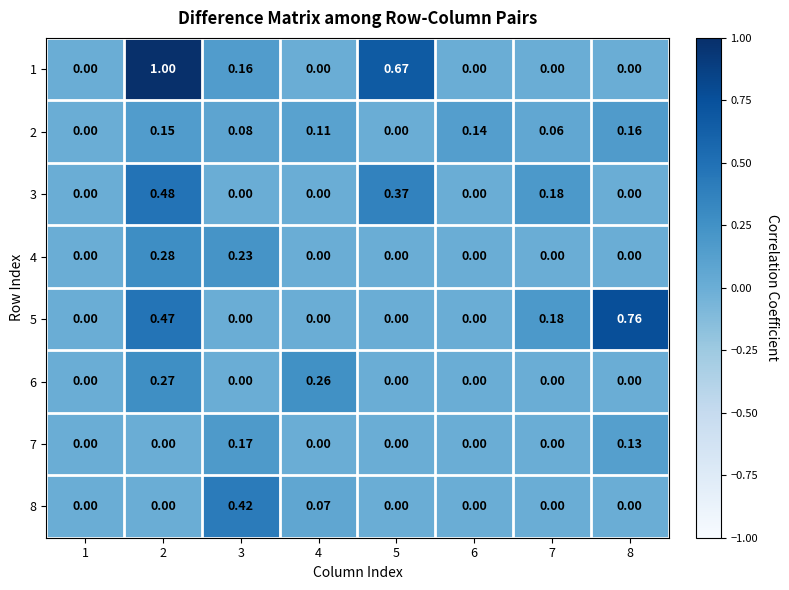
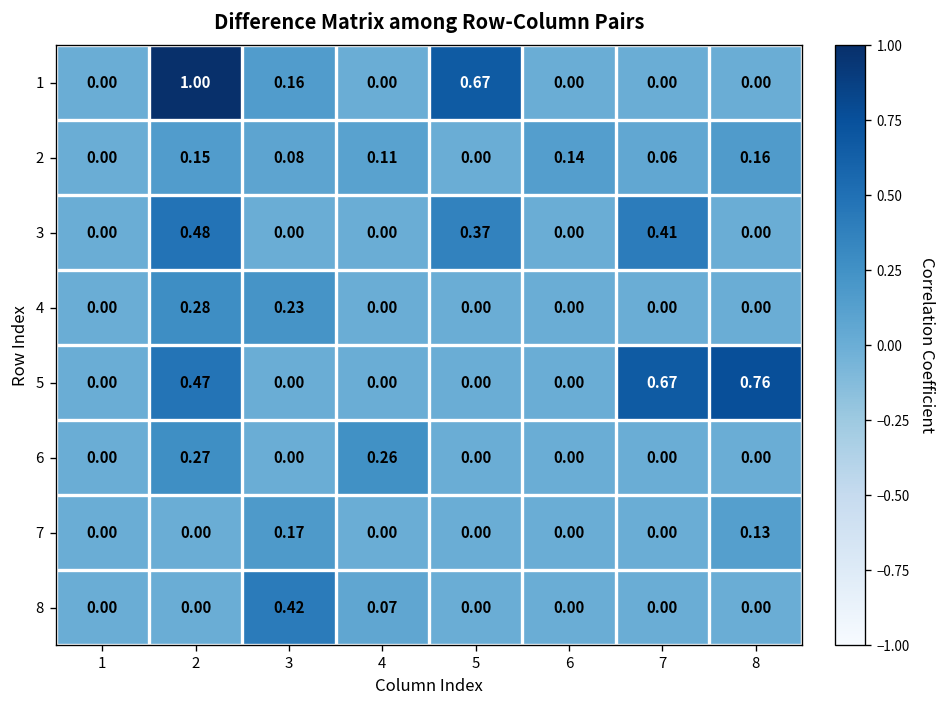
  {
    "1": {
      "1": 0.00,
      "2": 1.00,
      "3": 0.16,
      "4": 0.00,
      "5": 0.67,
      "6": 0.00,
      "7": 0.00,
      "8": 0.00
    },
    "2": {
      "1": 0.00,
      "2": 0.15,
      "3": 0.08,
      "4": 0.11,
      "5": 0.00,
      "6": 0.14,
      "7": 0.06,
      "8": 0.16
    },
    "3": {
      "1": 0.00,
      "2": 0.48,
      "3": 0.00,
      "4": 0.00,
      "5": 0.37,
      "6": 0.00,
-     "7": 0.18,
+     "7": 0.41,
      "8": 0.00
    },
    "4": {
      "1": 0.00,
      "2": 0.28,
      "3": 0.23,
      "4": 0.00,
      "5": 0.00,
      "6": 0.00,
      "7": 0.00,
      "8": 0.00
    },
    "5": {
      "1": 0.00,
      "2": 0.47,
      "3": 0.00,
      "4": 0.00,
      "5": 0.00,
      "6": 0.00,
-     "7": 0.18,
+     "7": 0.67,
      "8": 0.76
    },
    "6": {
      "1": 0.00,
      "2": 0.27,
      "3": 0.00,
      "4": 0.26,
      "5": 0.00,
      "6": 0.00,
      "7": 0.00,
      "8": 0.00
    },
    "7": {
      "1": 0.00,
      "2": 0.00,
      "3": 0.17,
      "4": 0.00,
      "5": 0.00,
      "6": 0.00,
      "7": 0.00,
      "8": 0.13
    },
    "8": {
      "1": 0.00,
      "2": 0.00,
      "3": 0.42,
      "4": 0.07,
      "5": 0.00,
      "6": 0.00,
      "7": 0.00,
      "8": 0.00
    }
  }
